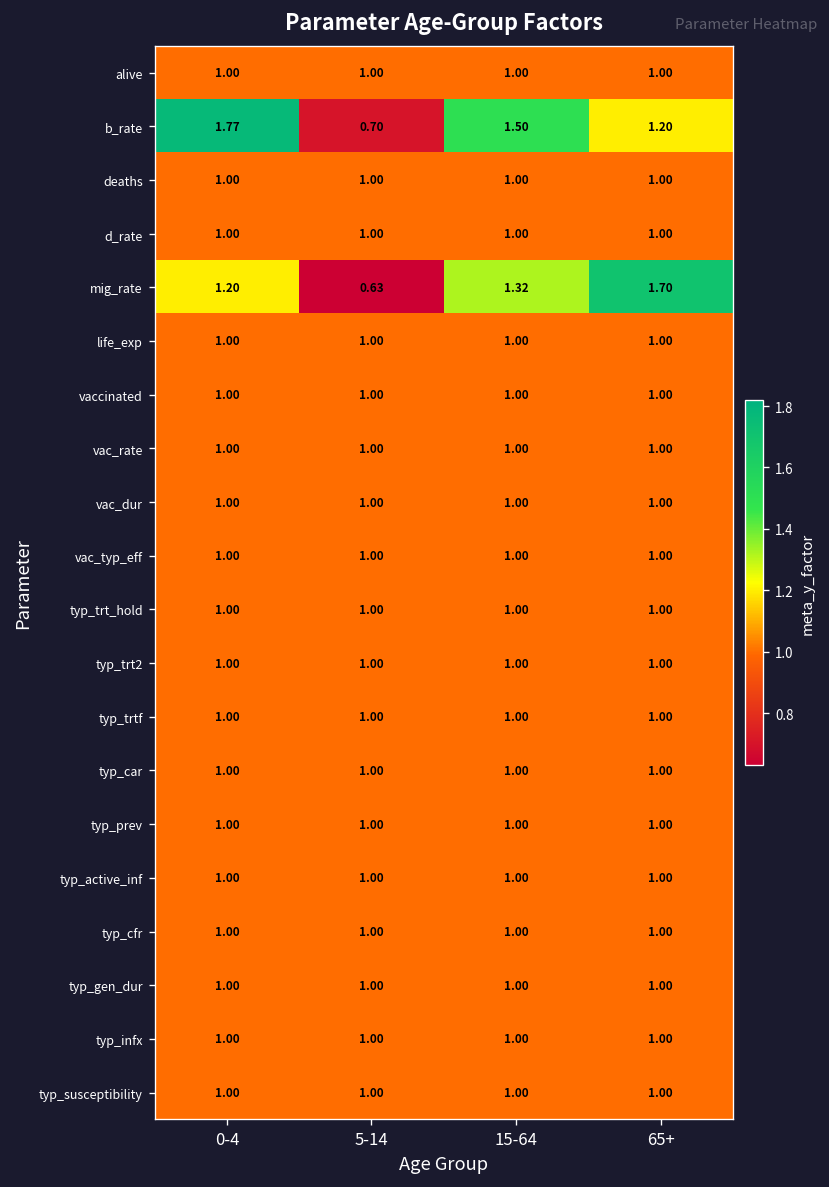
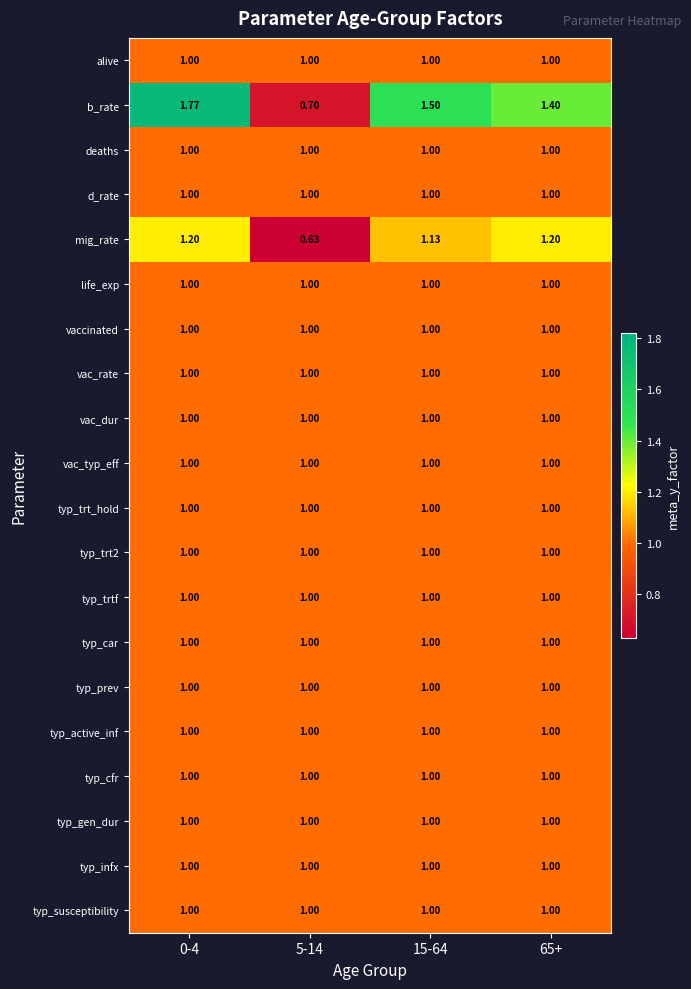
  {
    "alive": {
      "0-4": 1.00,
      "5-14": 1.00,
      "15-64": 1.00,
      "65+": 1.00
    },
    "b_rate": {
      "0-4": 1.77,
      "5-14": 0.70,
      "15-64": 1.50,
-     "65+": 1.20
+     "65+": 1.40
    },
    "deaths": {
      "0-4": 1.00,
      "5-14": 1.00,
      "15-64": 1.00,
      "65+": 1.00
    },
    "d_rate": {
      "0-4": 1.00,
      "5-14": 1.00,
      "15-64": 1.00,
      "65+": 1.00
    },
    "mig_rate": {
      "0-4": 1.20,
      "5-14": 0.63,
-     "15-64": 1.32,
-     "65+": 1.70
+     "15-64": 1.13,
+     "65+": 1.20
    },
    "life_exp": {
      "0-4": 1.00,
      "5-14": 1.00,
      "15-64": 1.00,
      "65+": 1.00
    },
    "vaccinated": {
      "0-4": 1.00,
      "5-14": 1.00,
      "15-64": 1.00,
      "65+": 1.00
    },
    "vac_rate": {
      "0-4": 1.00,
      "5-14": 1.00,
      "15-64": 1.00,
      "65+": 1.00
    },
    "vac_dur": {
      "0-4": 1.00,
      "5-14": 1.00,
      "15-64": 1.00,
      "65+": 1.00
    },
    "vac_typ_eff": {
      "0-4": 1.00,
      "5-14": 1.00,
      "15-64": 1.00,
      "65+": 1.00
    },
    "typ_trt_hold": {
      "0-4": 1.00,
      "5-14": 1.00,
      "15-64": 1.00,
      "65+": 1.00
    },
    "typ_trt2": {
      "0-4": 1.00,
      "5-14": 1.00,
      "15-64": 1.00,
      "65+": 1.00
    },
    "typ_trtf": {
      "0-4": 1.00,
      "5-14": 1.00,
      "15-64": 1.00,
      "65+": 1.00
    },
    "typ_car": {
      "0-4": 1.00,
      "5-14": 1.00,
      "15-64": 1.00,
      "65+": 1.00
    },
    "typ_prev": {
      "0-4": 1.00,
      "5-14": 1.00,
      "15-64": 1.00,
      "65+": 1.00
    },
    "typ_active_inf": {
      "0-4": 1.00,
      "5-14": 1.00,
      "15-64": 1.00,
      "65+": 1.00
    },
    "typ_cfr": {
      "0-4": 1.00,
      "5-14": 1.00,
      "15-64": 1.00,
      "65+": 1.00
    },
    "typ_gen_dur": {
      "0-4": 1.00,
      "5-14": 1.00,
      "15-64": 1.00,
      "65+": 1.00
    },
    "typ_infx": {
      "0-4": 1.00,
      "5-14": 1.00,
      "15-64": 1.00,
      "65+": 1.00
    },
    "typ_susceptibility": {
      "0-4": 1.00,
      "5-14": 1.00,
      "15-64": 1.00,
      "65+": 1.00
    }
  }
